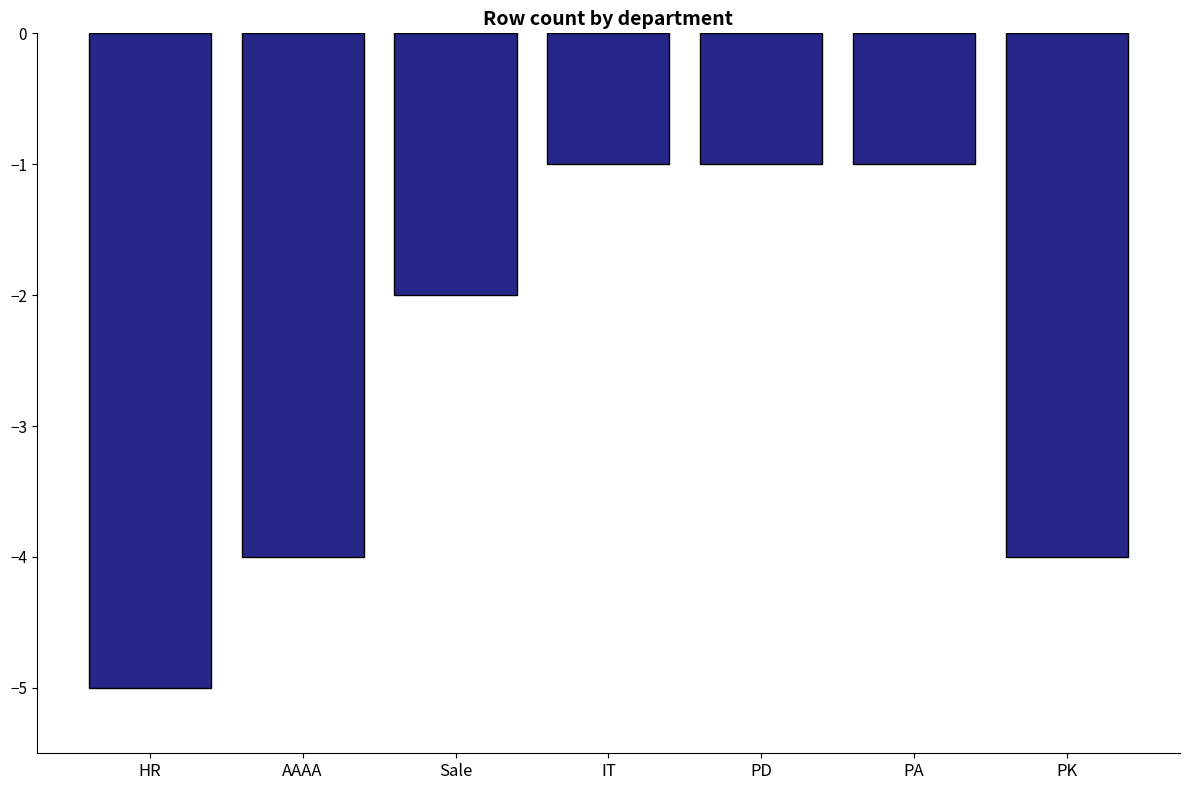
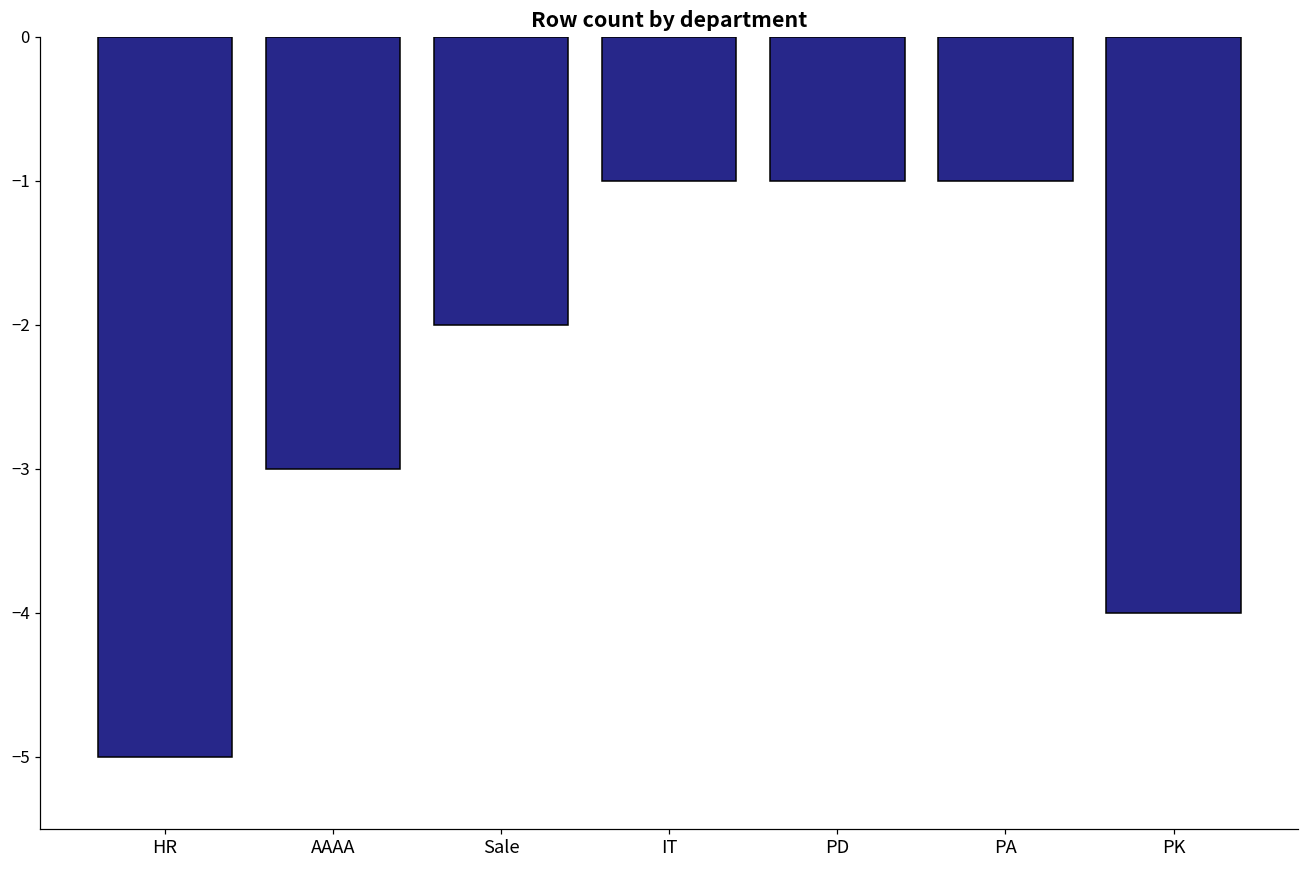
  {
    "HR": -5.00,
-   "AAAA": -4.00,
+   "AAAA": -3.00,
    "Sale": -2.00,
    "IT": -1.00,
    "PD": -1.00,
    "PA": -1.00,
    "PK": -4.00
  }
